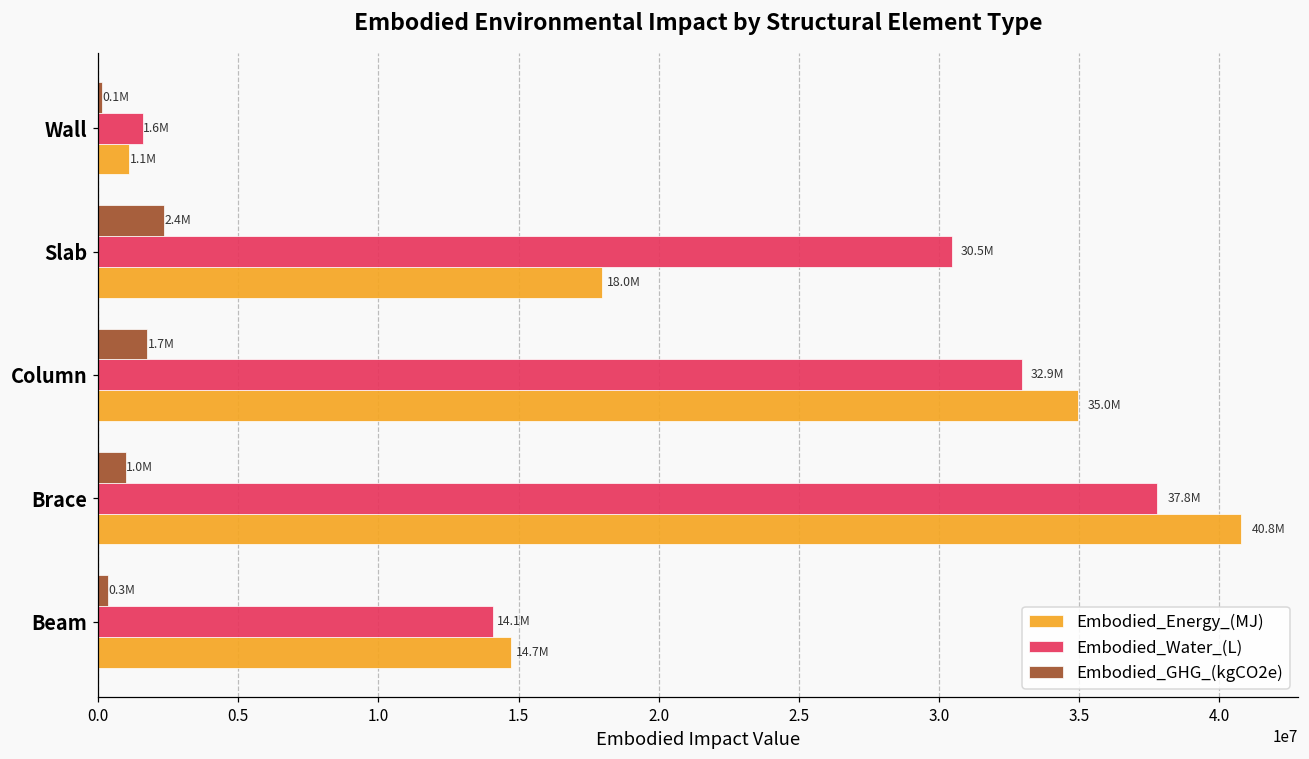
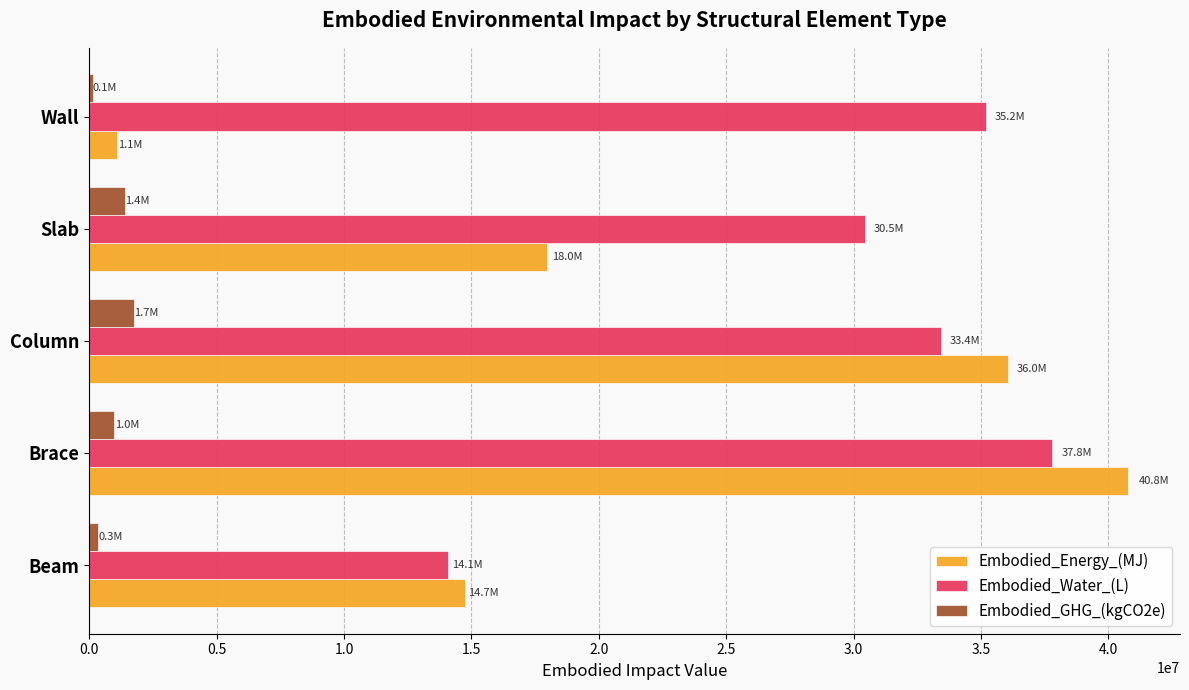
  {
    "Embodied_Energy_(MJ)": {
      "Wall": "1.1M",
      "Slab": "18.0M",
-     "Column": "35.0M",
+     "Column": "36.0M",
      "Brace": "40.8M",
      "Beam": "14.7M"
    },
    "Embodied_Water_(L)": {
-     "Wall": "1.6M",
+     "Wall": "35.2M",
      "Slab": "30.5M",
-     "Column": "32.9M",
+     "Column": "33.4M",
      "Brace": "37.8M",
      "Beam": "14.1M"
    },
    "Embodied_GHG_(kgCO2e)": {
      "Wall": "0.1M",
-     "Slab": "2.4M",
+     "Slab": "1.4M",
      "Column": "1.7M",
      "Brace": "1.0M",
      "Beam": "0.3M"
    }
  }
